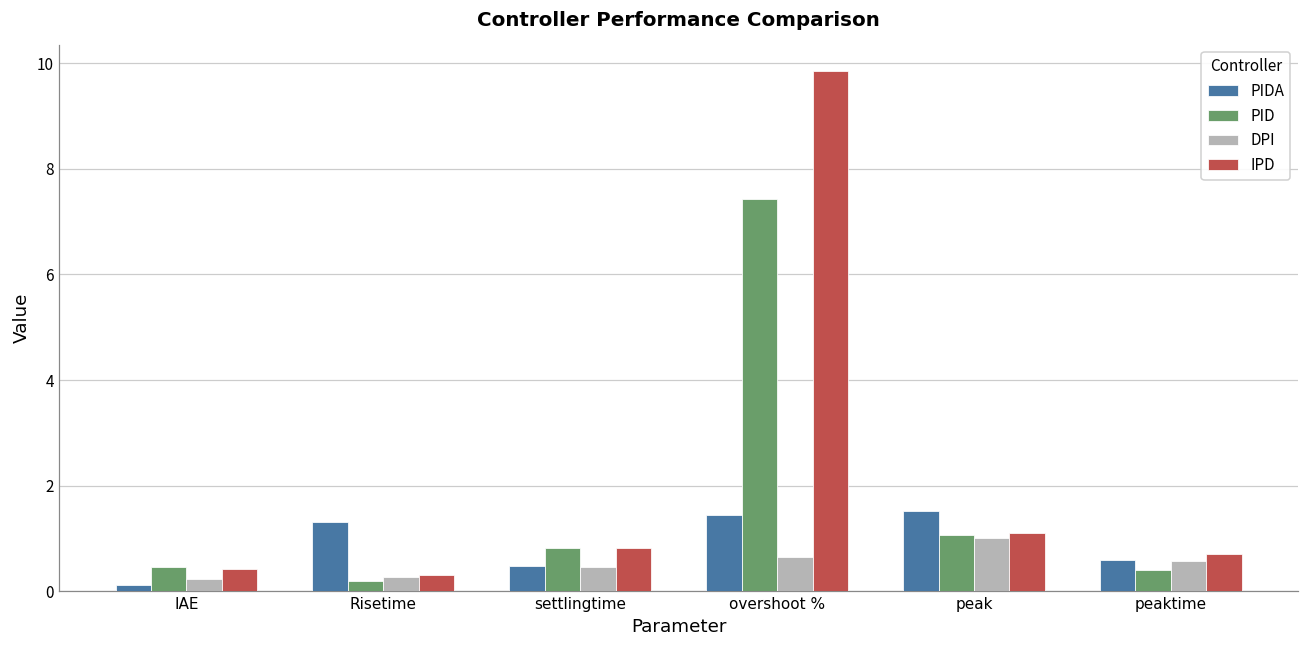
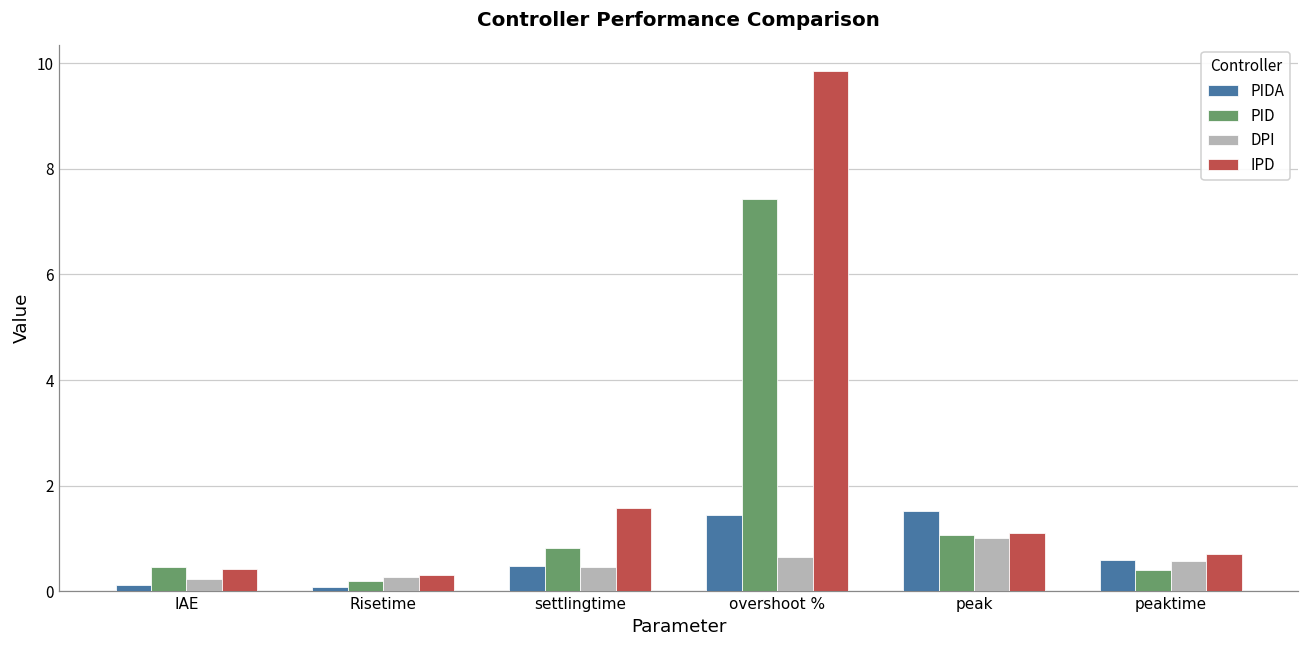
  {
    "PIDA": {
      "IAE": 0.1,
-     "Risetime": 1.3,
+     "Risetime": 0.1,
      "settlingtime": 0.5,
      "overshoot %": 1.4,
      "peak": 1.5,
      "peaktime": 0.6
    },
    "PID": {
      "IAE": 0.5,
      "Risetime": 0.2,
      "settlingtime": 0.8,
      "overshoot %": 7.4,
      "peak": 1.1,
      "peaktime": 0.4
    },
    "DPI": {
      "IAE": 0.2,
      "Risetime": 0.3,
      "settlingtime": 0.5,
      "overshoot %": 0.6,
      "peak": 1.0,
      "peaktime": 0.6
    },
    "IPD": {
      "IAE": 0.4,
      "Risetime": 0.3,
-     "settlingtime": 0.8,
+     "settlingtime": 1.6,
      "overshoot %": 9.9,
      "peak": 1.1,
      "peaktime": 0.7
    }
  }
